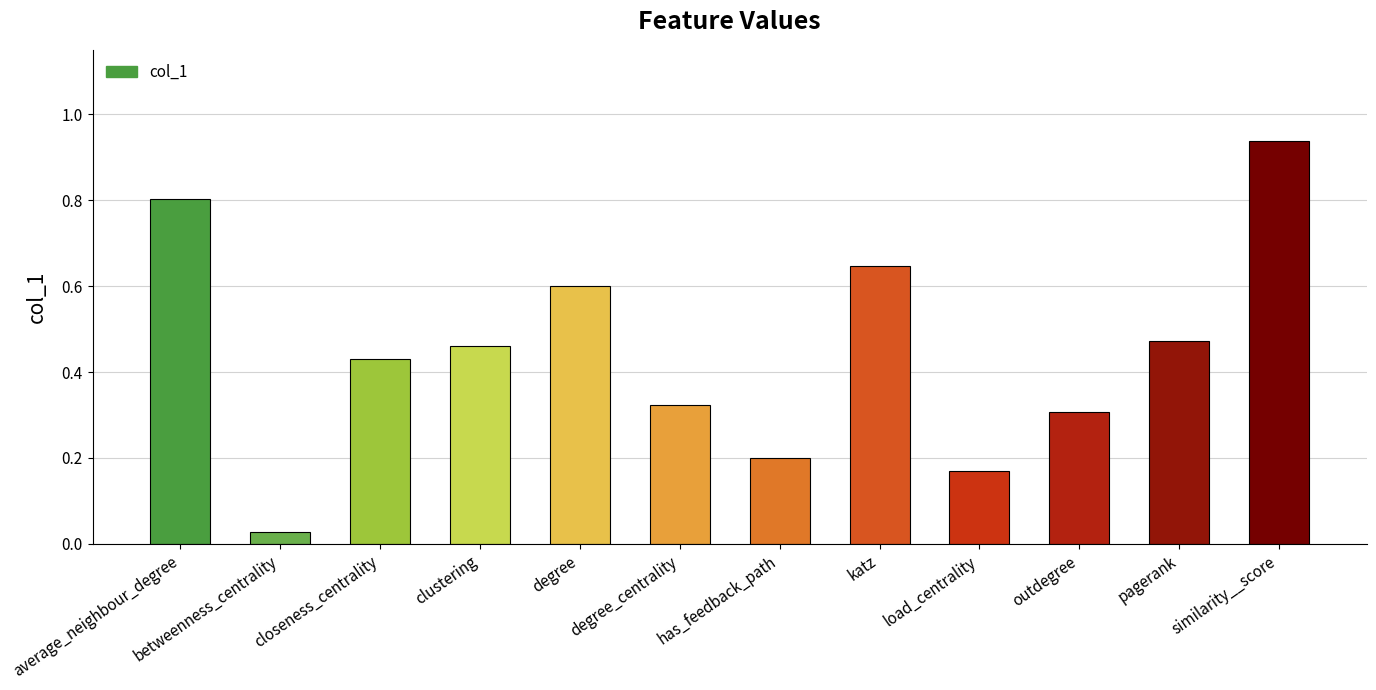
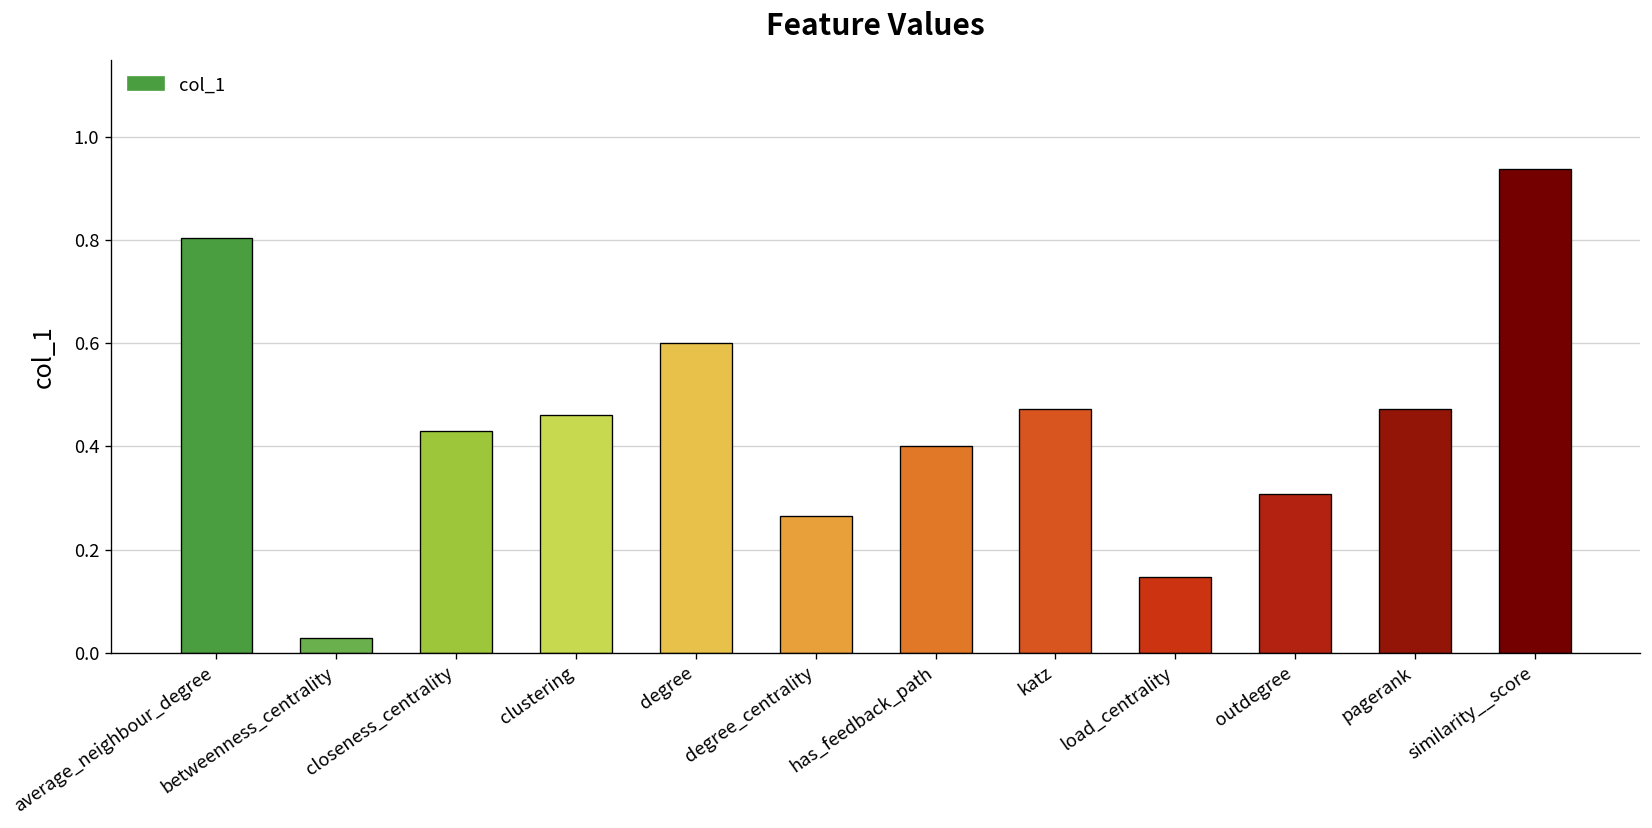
  {
    "average_neighbour_degree": 0.80,
    "betweenness_centrality": 0.03,
    "closeness_centrality": 0.43,
    "clustering": 0.46,
    "degree": 0.60,
-   "degree_centrality": 0.32,
-   "has_feedback_path": 0.2,
-   "katz": 0.65,
-   "load_centrality": 0.17,
+   "degree_centrality": 0.27,
+   "has_feedback_path": 0.4,
+   "katz": 0.47,
+   "load_centrality": 0.15,
    "outdegree": 0.31,
    "pagerank": 0.47,
    "similarity__score": 0.94
  }
